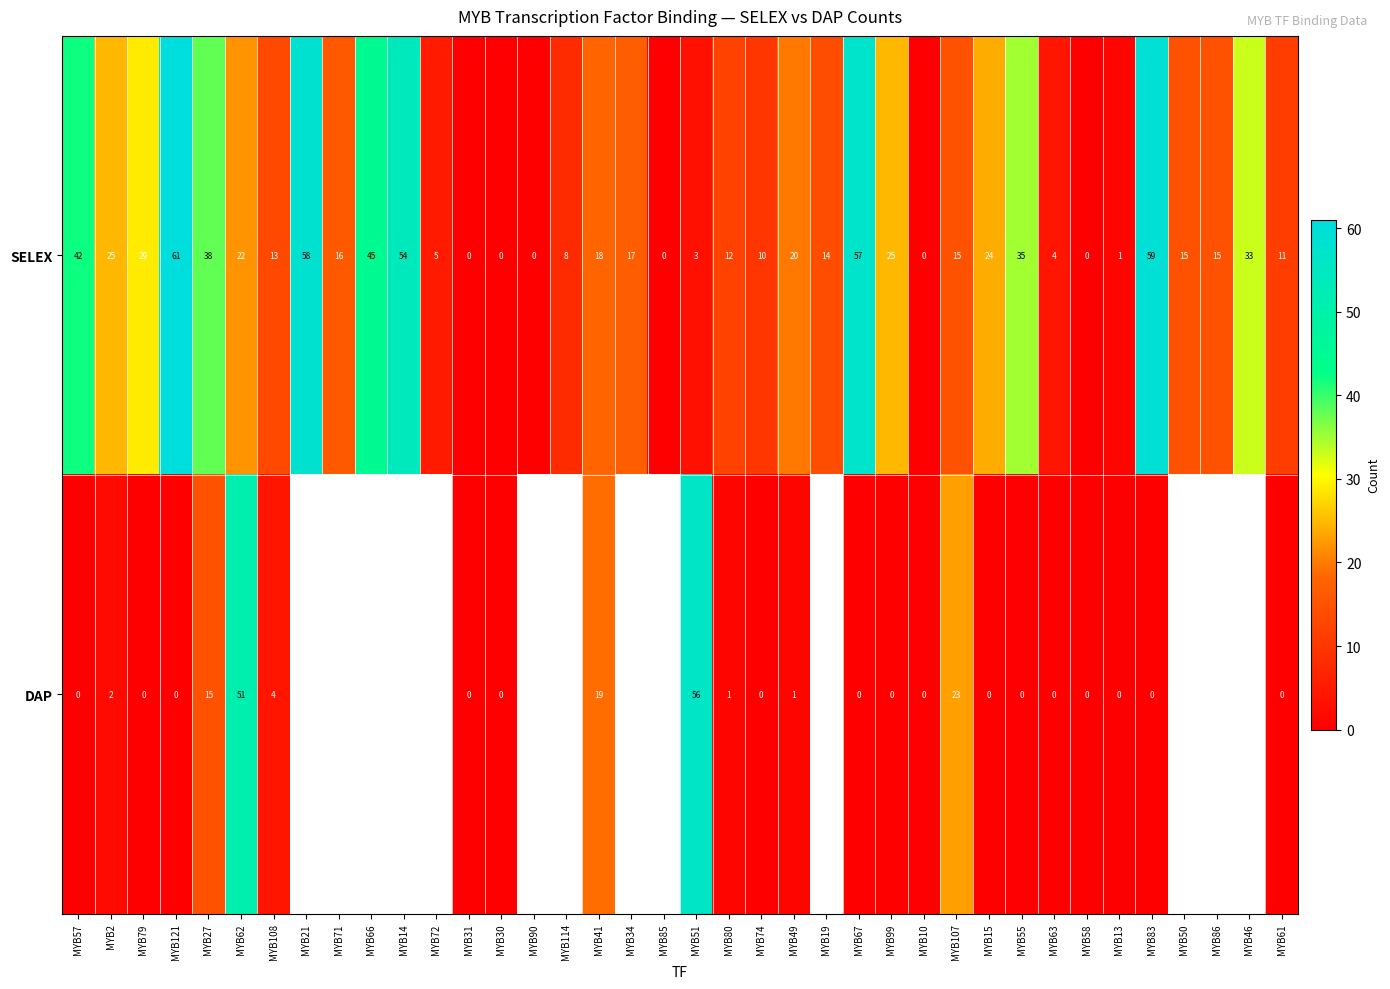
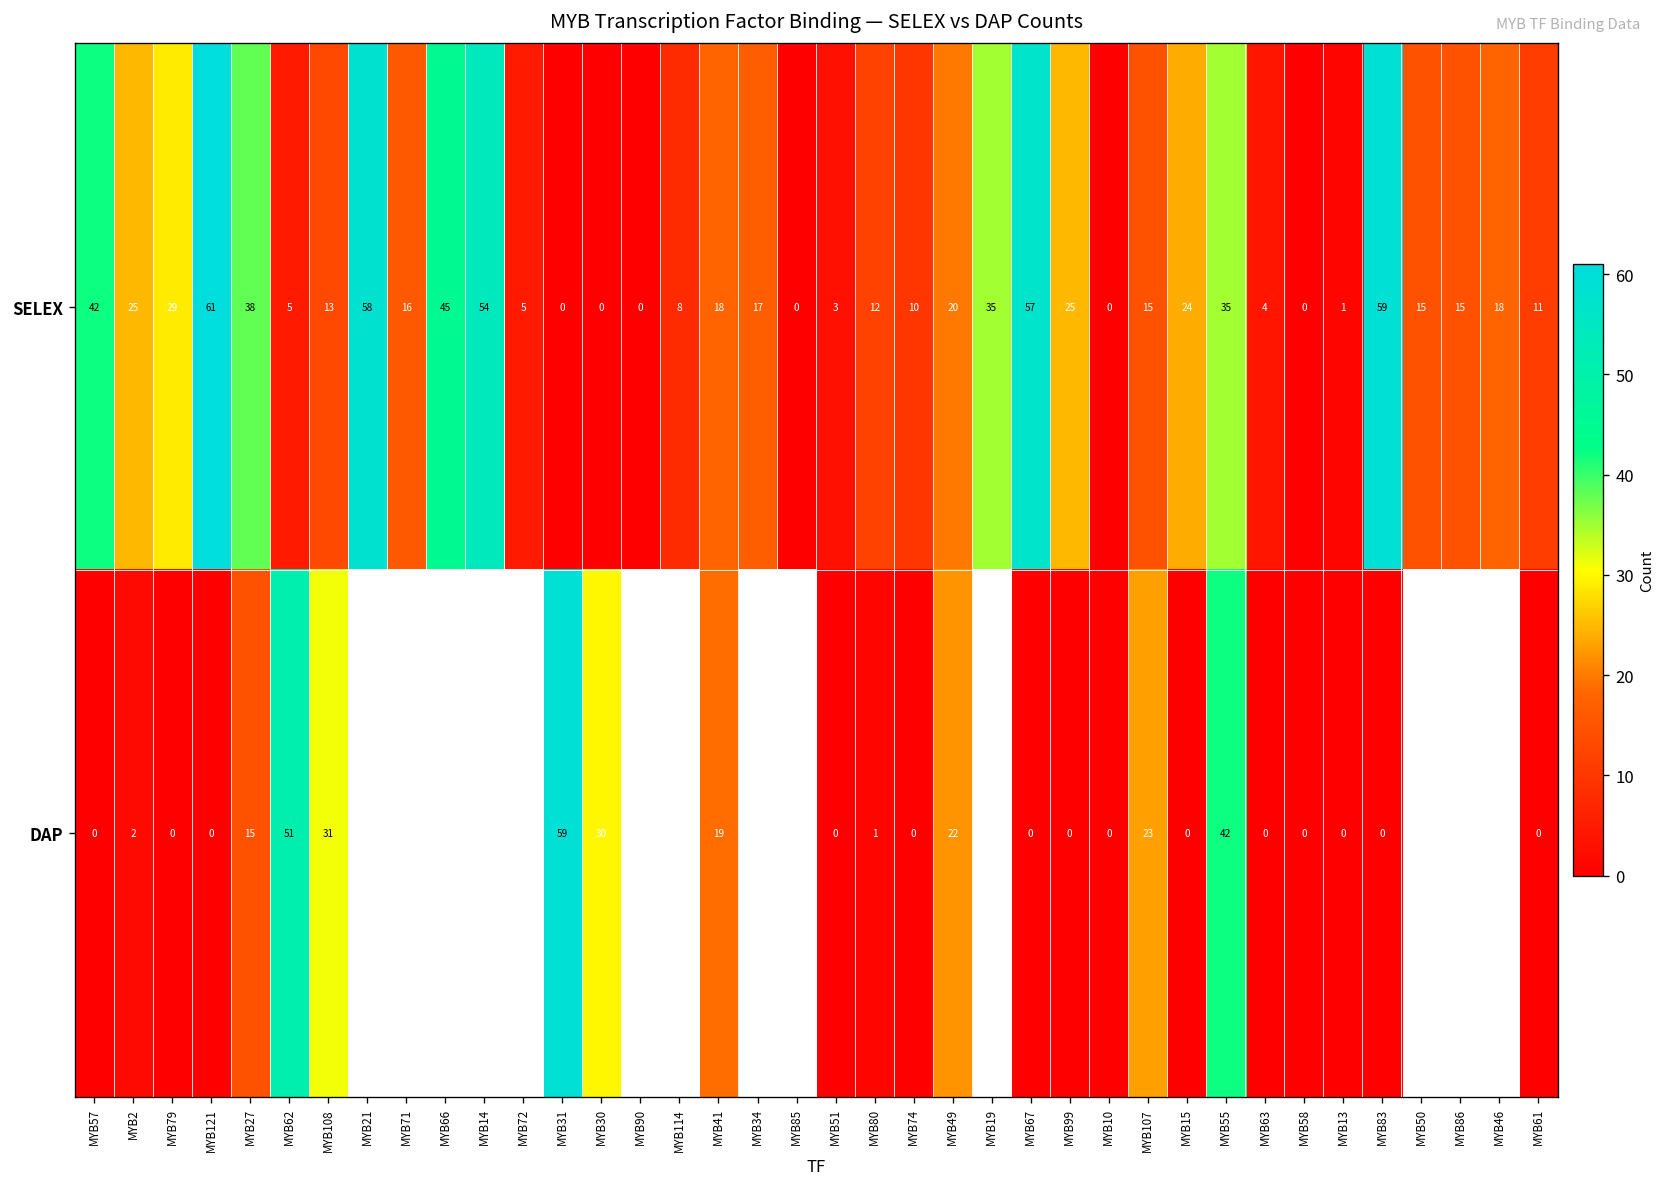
  {
    "SELEX": {
      "MYB57": 42,
      "MYB2": 25,
      "MYB79": 29,
      "MYB121": 61,
      "MYB27": 38,
-     "MYB62": 22,
+     "MYB62": 5,
      "MYB108": 13,
      "MYB21": 58,
      "MYB71": 16,
      "MYB66": 45,
      "MYB14": 54,
      "MYB72": 5,
      "MYB31": 0,
      "MYB30": 0,
      "MYB90": 0,
      "MYB114": 8,
      "MYB41": 18,
      "MYB34": 17,
      "MYB85": 0,
      "MYB51": 3,
      "MYB80": 12,
      "MYB74": 10,
      "MYB49": 20,
-     "MYB19": 14,
+     "MYB19": 35,
      "MYB67": 57,
      "MYB99": 25,
      "MYB10": 0,
      "MYB107": 15,
      "MYB15": 24,
      "MYB55": 35,
      "MYB63": 4,
      "MYB58": 0,
      "MYB13": 1,
      "MYB83": 59,
      "MYB50": 15,
      "MYB86": 15,
-     "MYB46": 33,
+     "MYB46": 18,
      "MYB61": 11
    },
    "DAP": {
      "MYB57": 0,
      "MYB2": 2,
      "MYB79": 0,
      "MYB121": 0,
      "MYB27": 15,
      "MYB62": 51,
-     "MYB108": 4,
-     "MYB31": 0,
-     "MYB30": 0,
+     "MYB108": 31,
+     "MYB31": 59,
+     "MYB30": 30,
      "MYB41": 19,
-     "MYB51": 56,
+     "MYB51": 0,
      "MYB80": 1,
      "MYB74": 0,
-     "MYB49": 1,
+     "MYB49": 22,
      "MYB67": 0,
      "MYB99": 0,
      "MYB10": 0,
      "MYB107": 23,
      "MYB15": 0,
-     "MYB55": 0,
+     "MYB55": 42,
      "MYB63": 0,
      "MYB58": 0,
      "MYB13": 0,
      "MYB83": 0,
      "MYB61": 0
    }
  }
